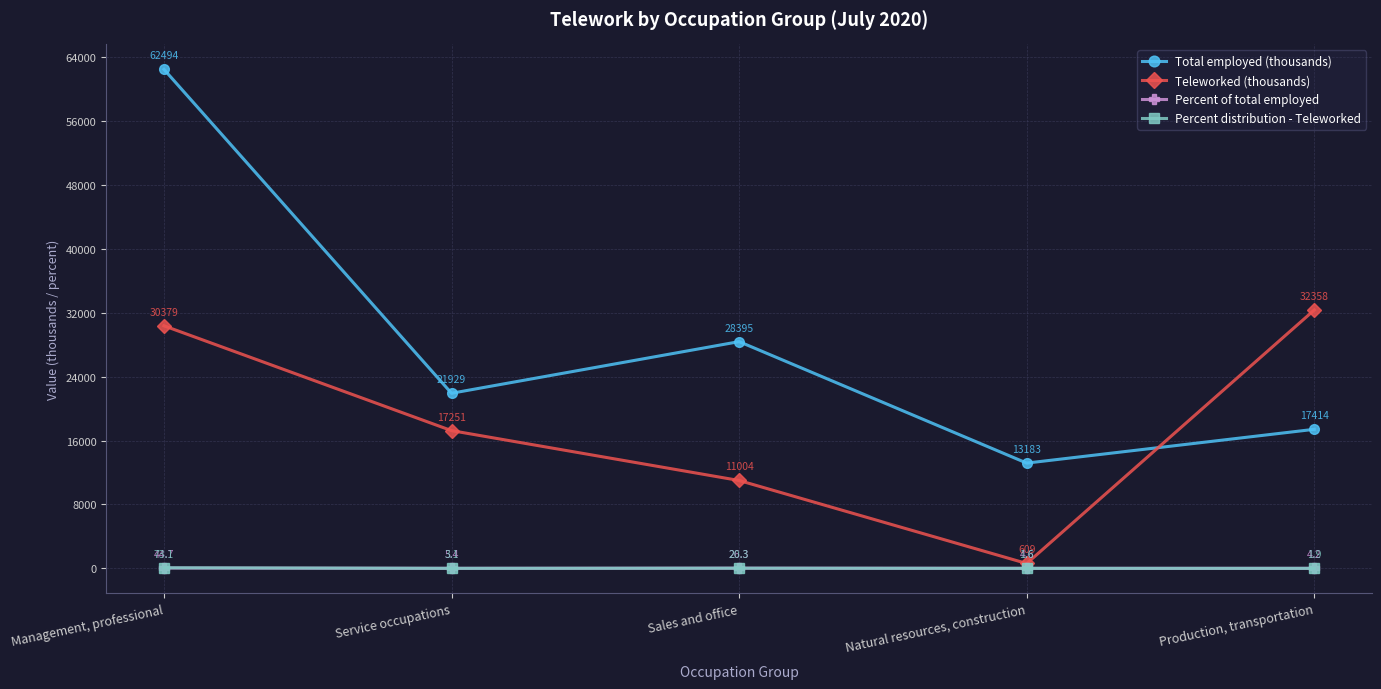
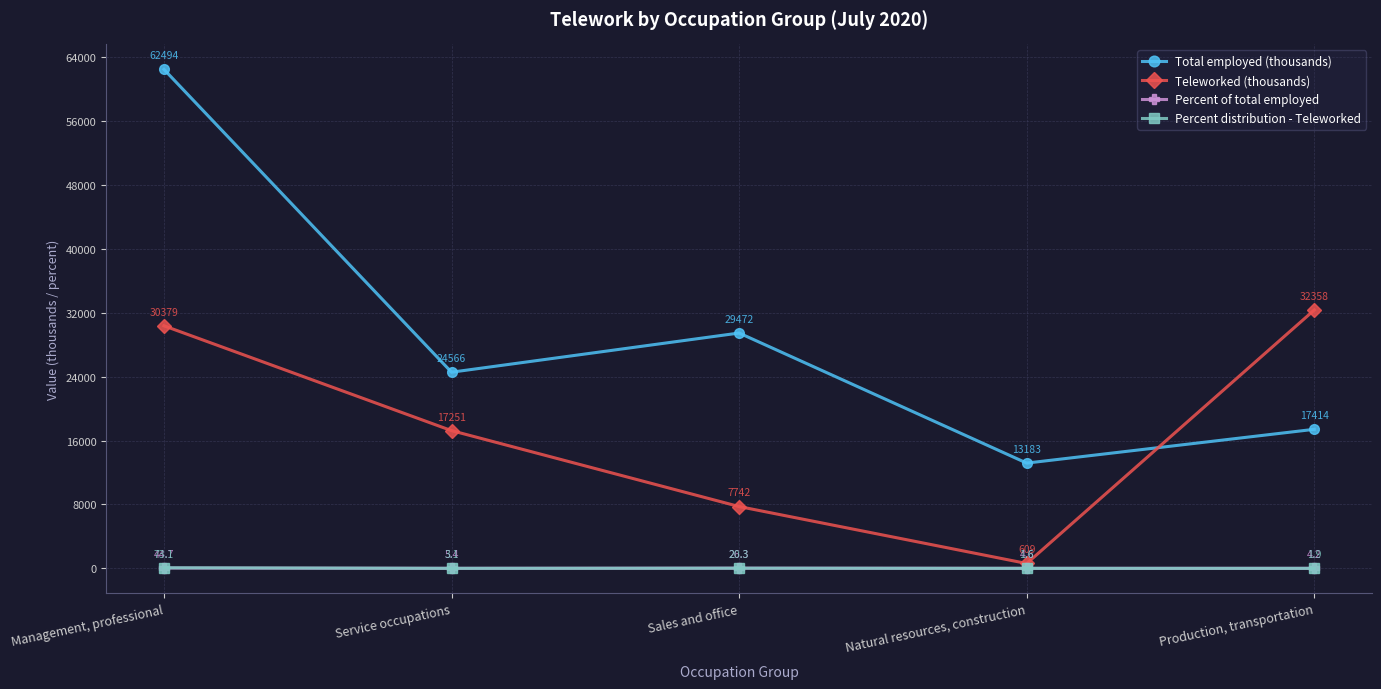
  {
    "Total employed (thousands)": {
      "Management, professional": 62494,
-     "Service occupations": 21929,
-     "Sales and office": 28395,
+     "Service occupations": 24566,
+     "Sales and office": 29472,
      "Natural resources, construction": 13183,
      "Production, transportation": 17414
    },
    "Teleworked (thousands)": {
      "Management, professional": 30379,
      "Service occupations": 17251,
-     "Sales and office": 11004,
+     "Sales and office": 7742,
      "Production, transportation": 32358
    }
  }
